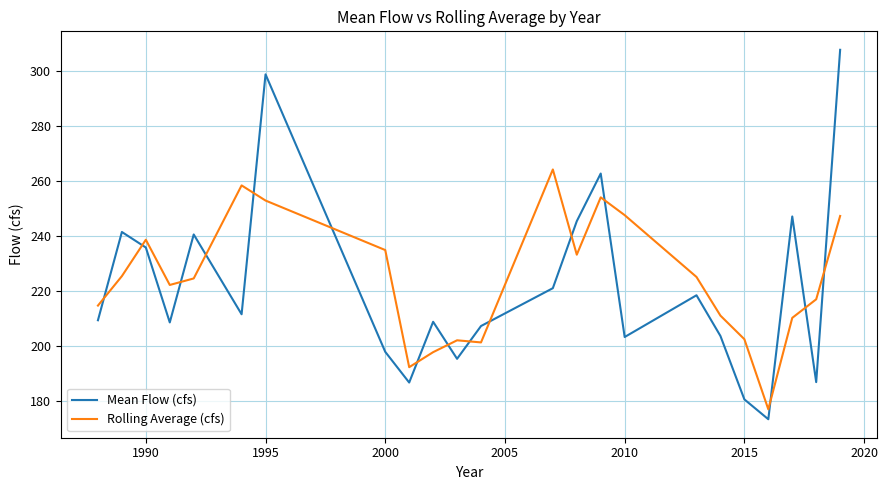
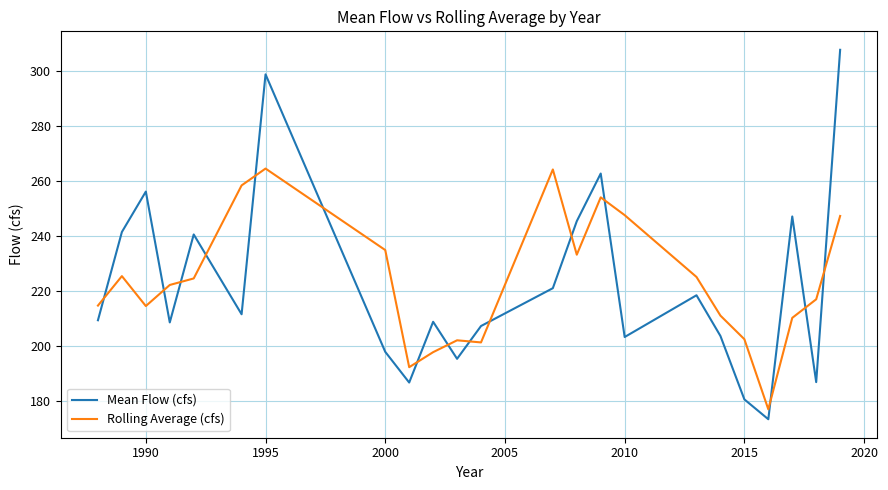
  {
    "Mean Flow (cfs)": {
-     "1990": 236,
+     "1990": 256,
      "1995": 299,
      "2000": 198,
      "2010": 203,
      "2015": 180
    },
    "Rolling Average (cfs)": {
-     "1990": 239,
-     "1995": 253,
+     "1990": 214,
+     "1995": 265,
      "2000": 235,
      "2010": 248,
      "2015": 202
    }
  }
